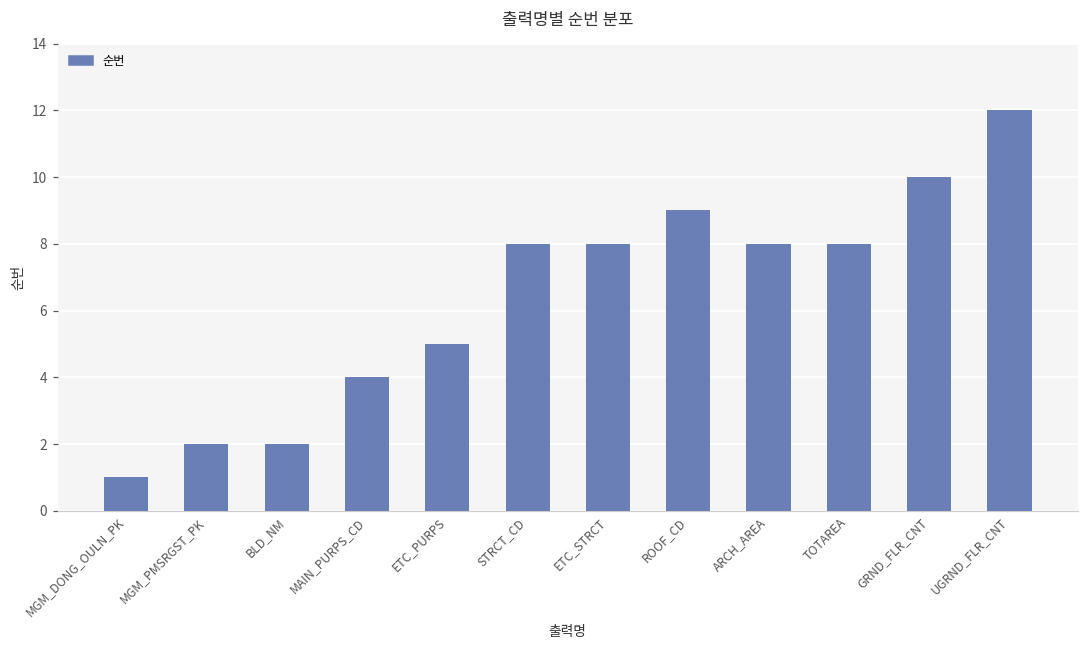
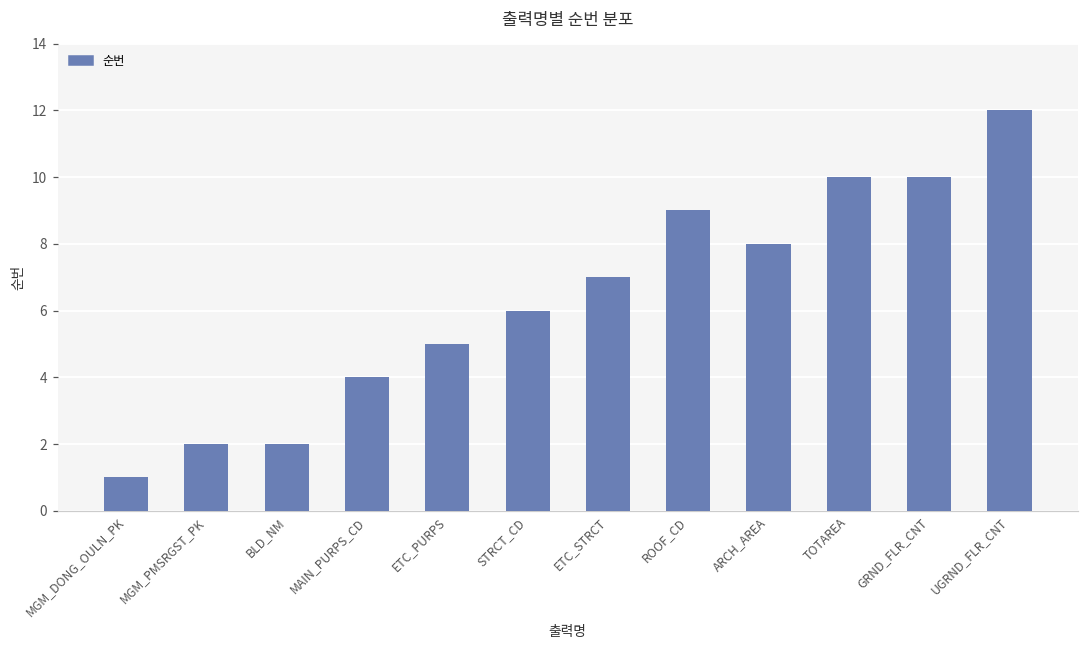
  {
    "MGM_DONG_OULN_PK": 1,
    "MGM_PMSRGST_PK": 2,
    "BLD_NM": 2,
    "MAIN_PURPS_CD": 4,
    "ETC_PURPS": 5,
-   "STRCT_CD": 8,
-   "ETC_STRCT": 8,
+   "STRCT_CD": 6,
+   "ETC_STRCT": 7,
    "ROOF_CD": 9,
    "ARCH_AREA": 8,
-   "TOTAREA": 8,
+   "TOTAREA": 10,
    "GRND_FLR_CNT": 10,
    "UGRND_FLR_CNT": 12
  }
